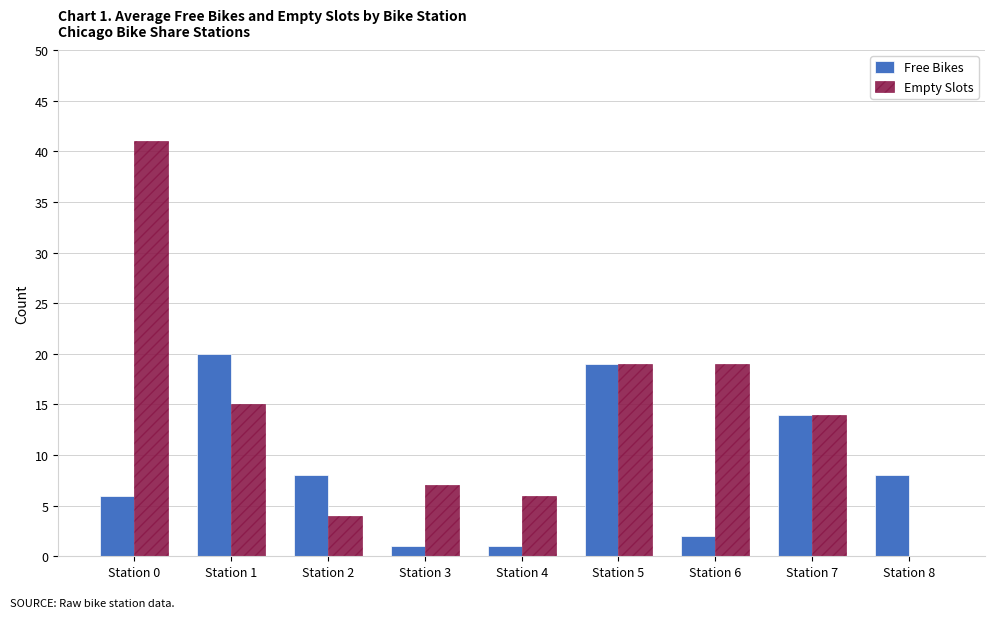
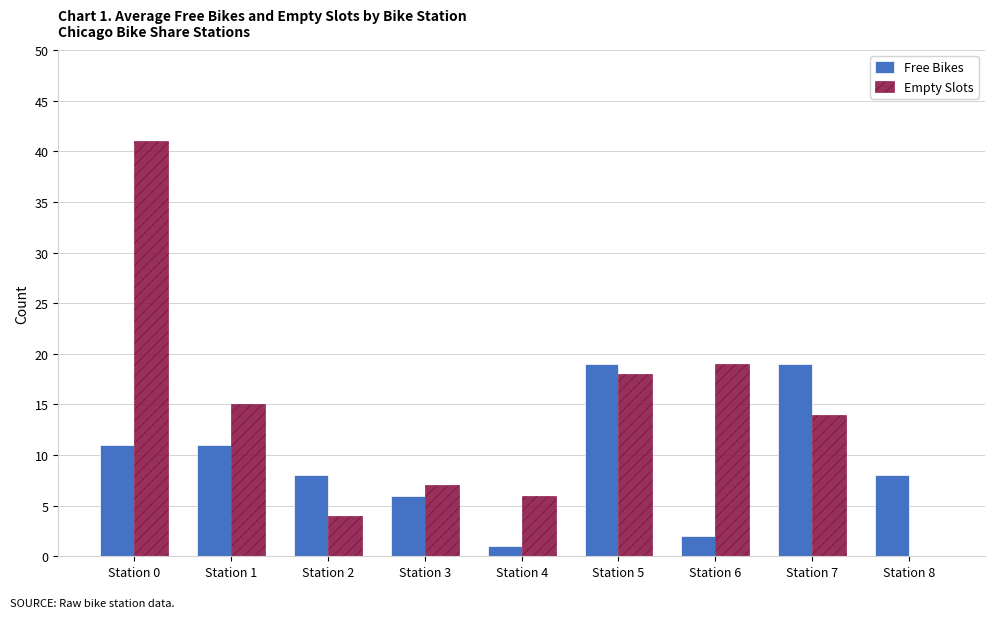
  {
    "Free Bikes": {
-     "Station 0": 6,
-     "Station 1": 20,
+     "Station 0": 11,
+     "Station 1": 11,
      "Station 2": 8,
-     "Station 3": 1,
+     "Station 3": 6,
      "Station 4": 1,
      "Station 5": 19,
      "Station 6": 2,
-     "Station 7": 14,
+     "Station 7": 19,
      "Station 8": 8
    },
    "Empty Slots": {
      "Station 0": 41,
      "Station 1": 15,
      "Station 2": 4,
      "Station 3": 7,
      "Station 4": 6,
-     "Station 5": 19,
+     "Station 5": 18,
      "Station 6": 19,
      "Station 7": 14,
      "Station 8": 0
    }
  }
